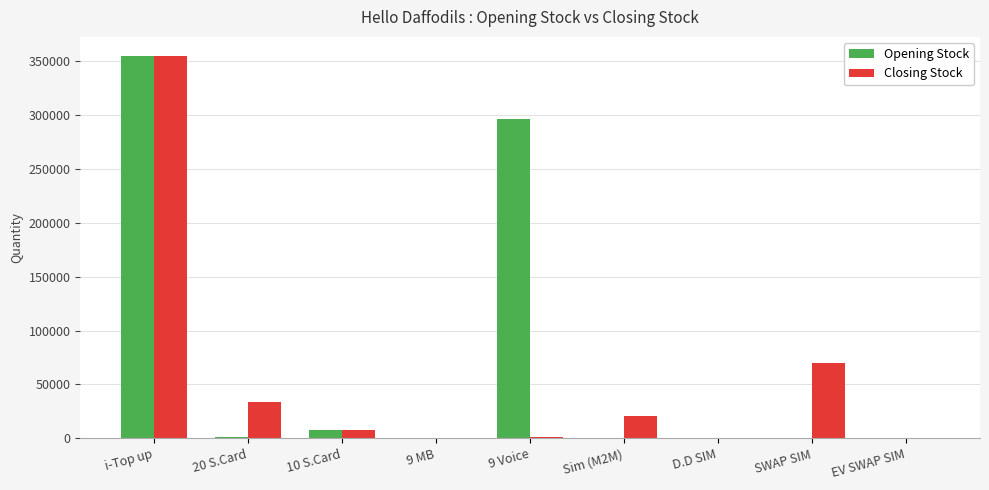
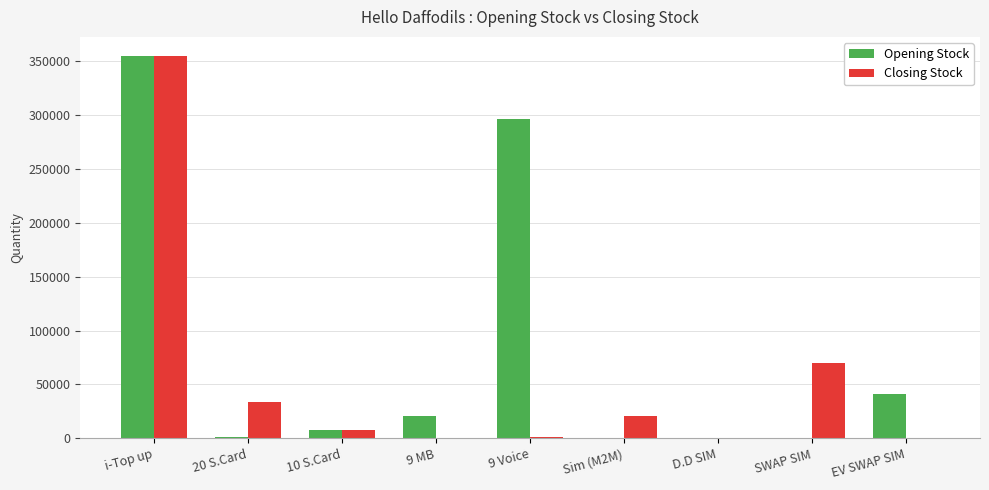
  {
    "Opening Stock": {
      "i-Top up": 355000,
      "10 S.Card": 8000,
-     "9 MB": 0,
+     "9 MB": 21000,
      "9 Voice": 297000,
-     "EV SWAP SIM": 0
+     "EV SWAP SIM": 41000
    },
    "Closing Stock": {
      "i-Top up": 355000,
      "20 S.Card": 33000,
      "10 S.Card": 8000,
      "Sim (M2M)": 21000,
      "SWAP SIM": 70000
    }
  }
